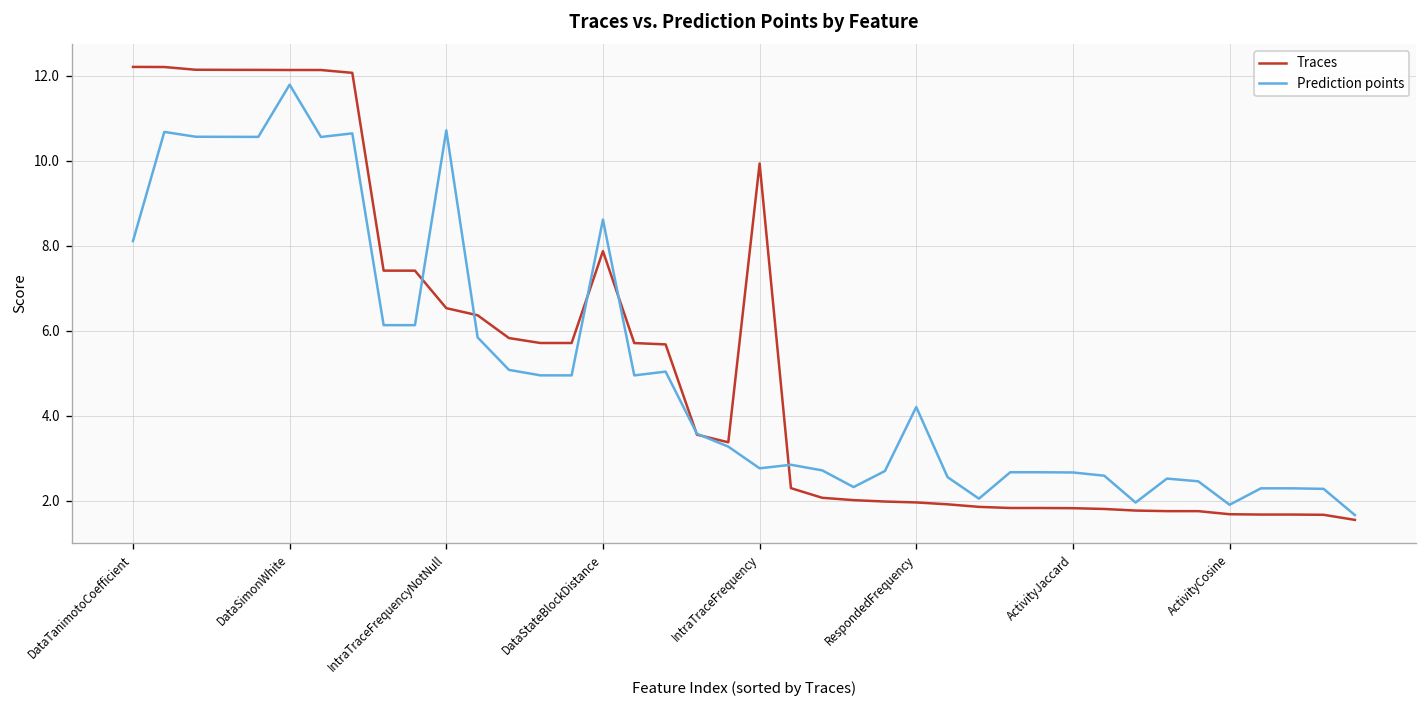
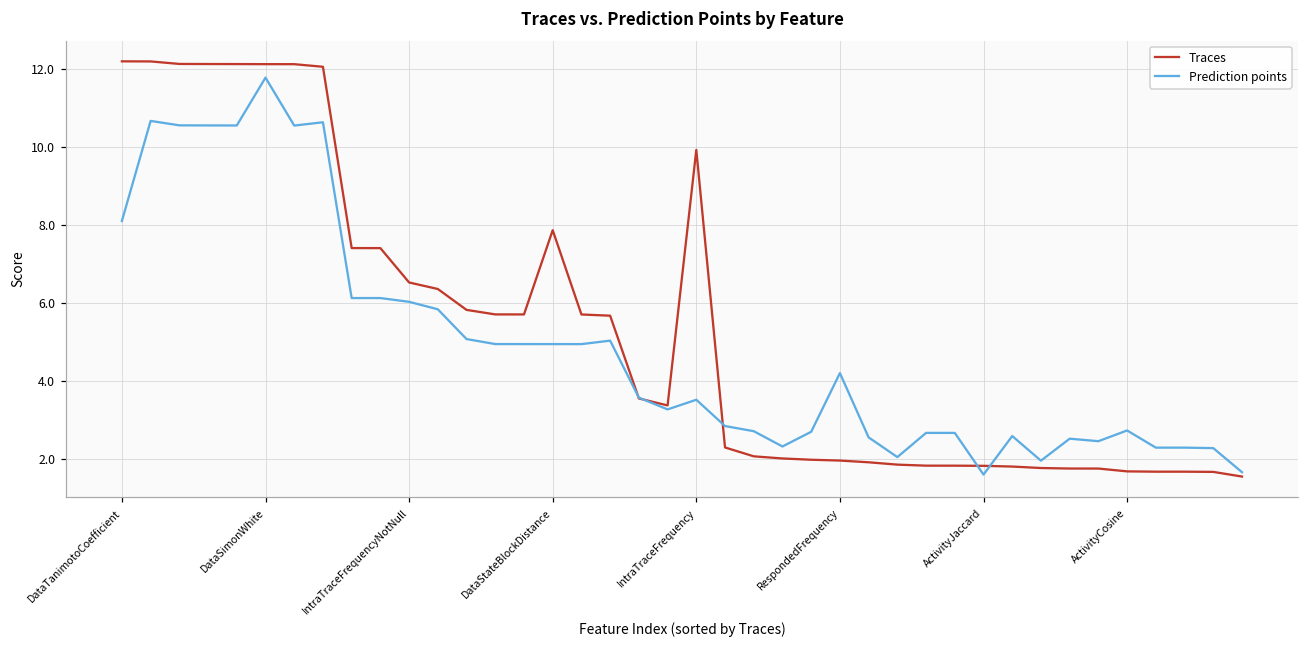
  {
    "Traces": {
      "DataTanimotoCoefficient": 12.2,
      "DataSimonWhite": 12.1,
      "IntraTraceFrequencyNotNull": 6.5,
      "DataStateBlockDistance": 7.9,
      "IntraTraceFrequency": 9.9,
      "RespondedFrequency": 2.0,
      "ActivityJaccard": 1.8,
      "ActivityCosine": 1.7
    },
    "Prediction points": {
      "DataTanimotoCoefficient": 8.1,
      "DataSimonWhite": 11.8,
-     "IntraTraceFrequencyNotNull": 10.7,
-     "DataStateBlockDistance": 8.6,
-     "IntraTraceFrequency": 2.8,
+     "IntraTraceFrequencyNotNull": 6.0,
+     "DataStateBlockDistance": 4.9,
+     "IntraTraceFrequency": 3.5,
      "RespondedFrequency": 4.2,
-     "ActivityJaccard": 2.7,
-     "ActivityCosine": 1.9
+     "ActivityJaccard": 1.6,
+     "ActivityCosine": 2.7
    }
  }
